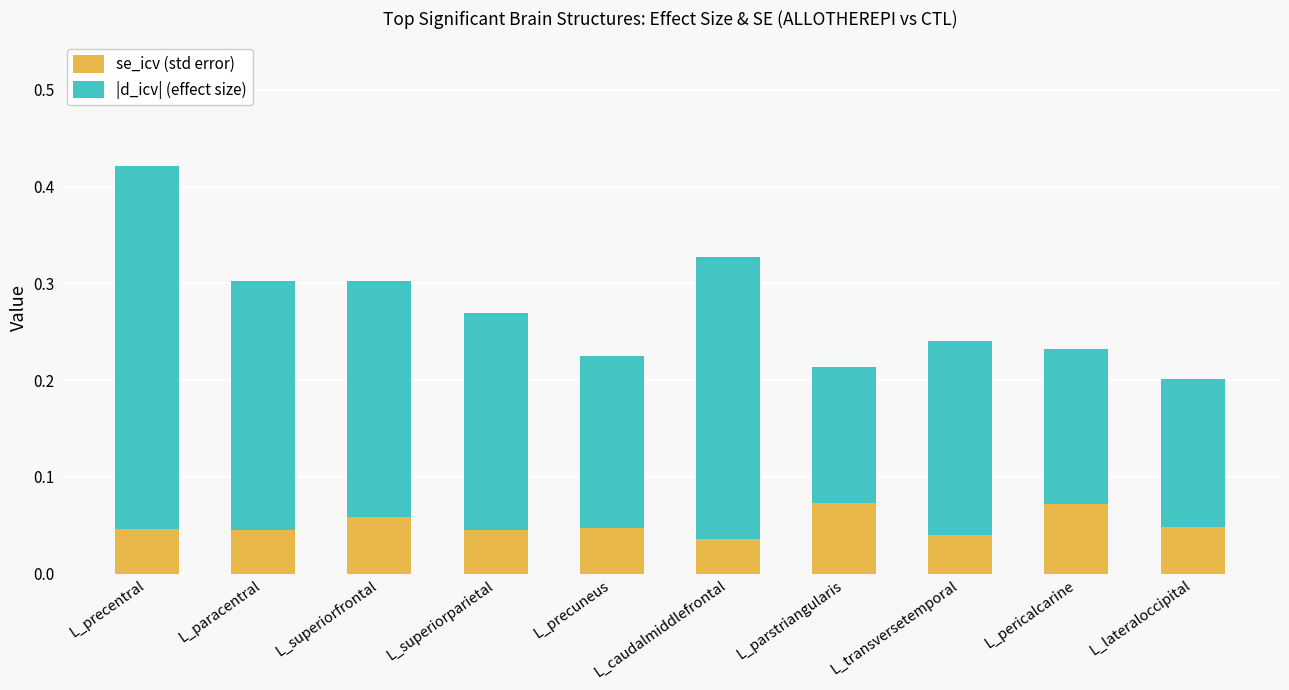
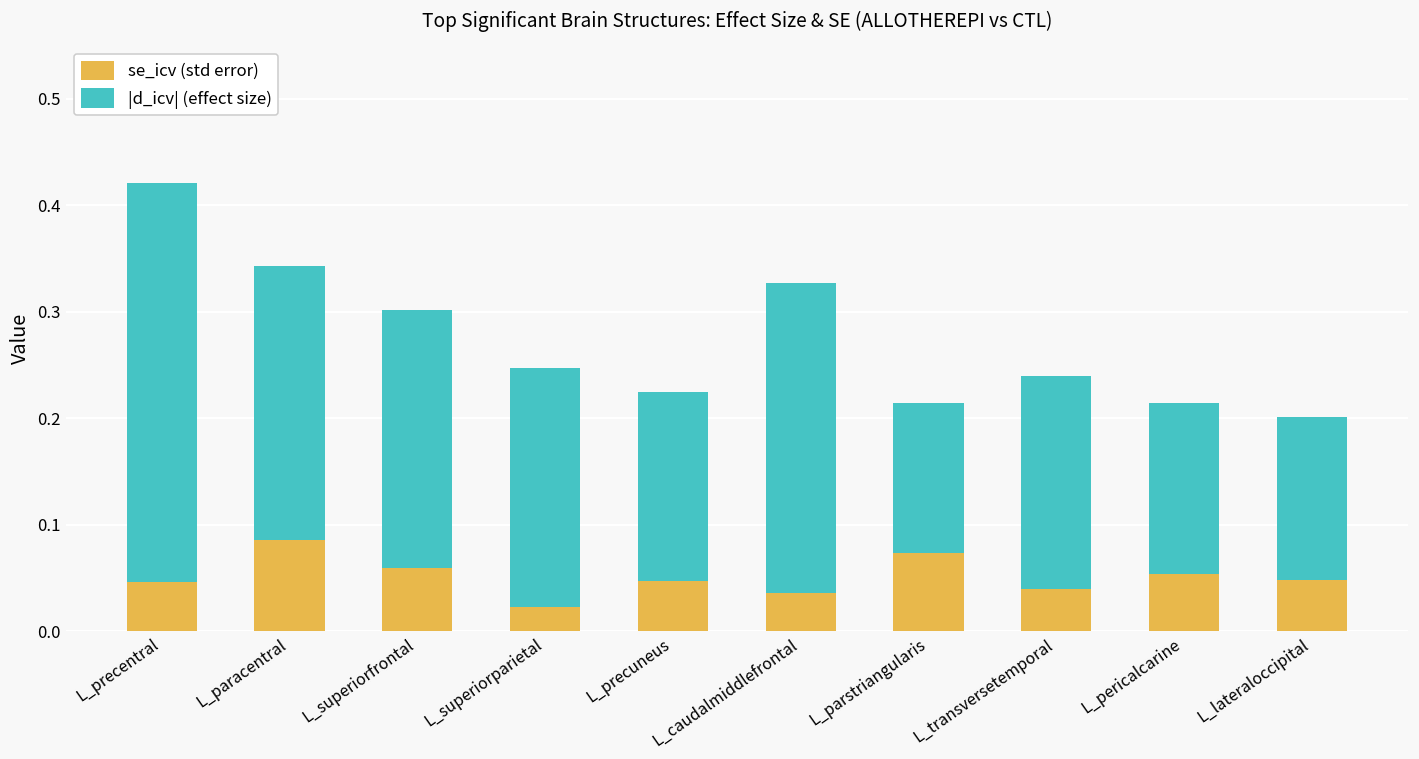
  {
    "se_icv (std error)": {
      "L_precentral": 0.05,
-     "L_paracentral": 0.05,
+     "L_paracentral": 0.09,
      "L_superiorfrontal": 0.06,
-     "L_superiorparietal": 0.05,
+     "L_superiorparietal": 0.02,
      "L_precuneus": 0.05,
      "L_caudalmiddlefrontal": 0.04,
      "L_parstriangularis": 0.07,
      "L_transversetemporal": 0.04,
-     "L_pericalcarine": 0.07,
+     "L_pericalcarine": 0.05,
      "L_lateraloccipital": 0.05
    },
    "|d_icv| (effect size)": {
      "L_precentral": 0.38,
      "L_paracentral": 0.26,
      "L_superiorfrontal": 0.24,
      "L_superiorparietal": 0.22,
      "L_precuneus": 0.18,
      "L_caudalmiddlefrontal": 0.29,
      "L_parstriangularis": 0.14,
      "L_transversetemporal": 0.20,
      "L_pericalcarine": 0.16,
      "L_lateraloccipital": 0.15
    }
  }
